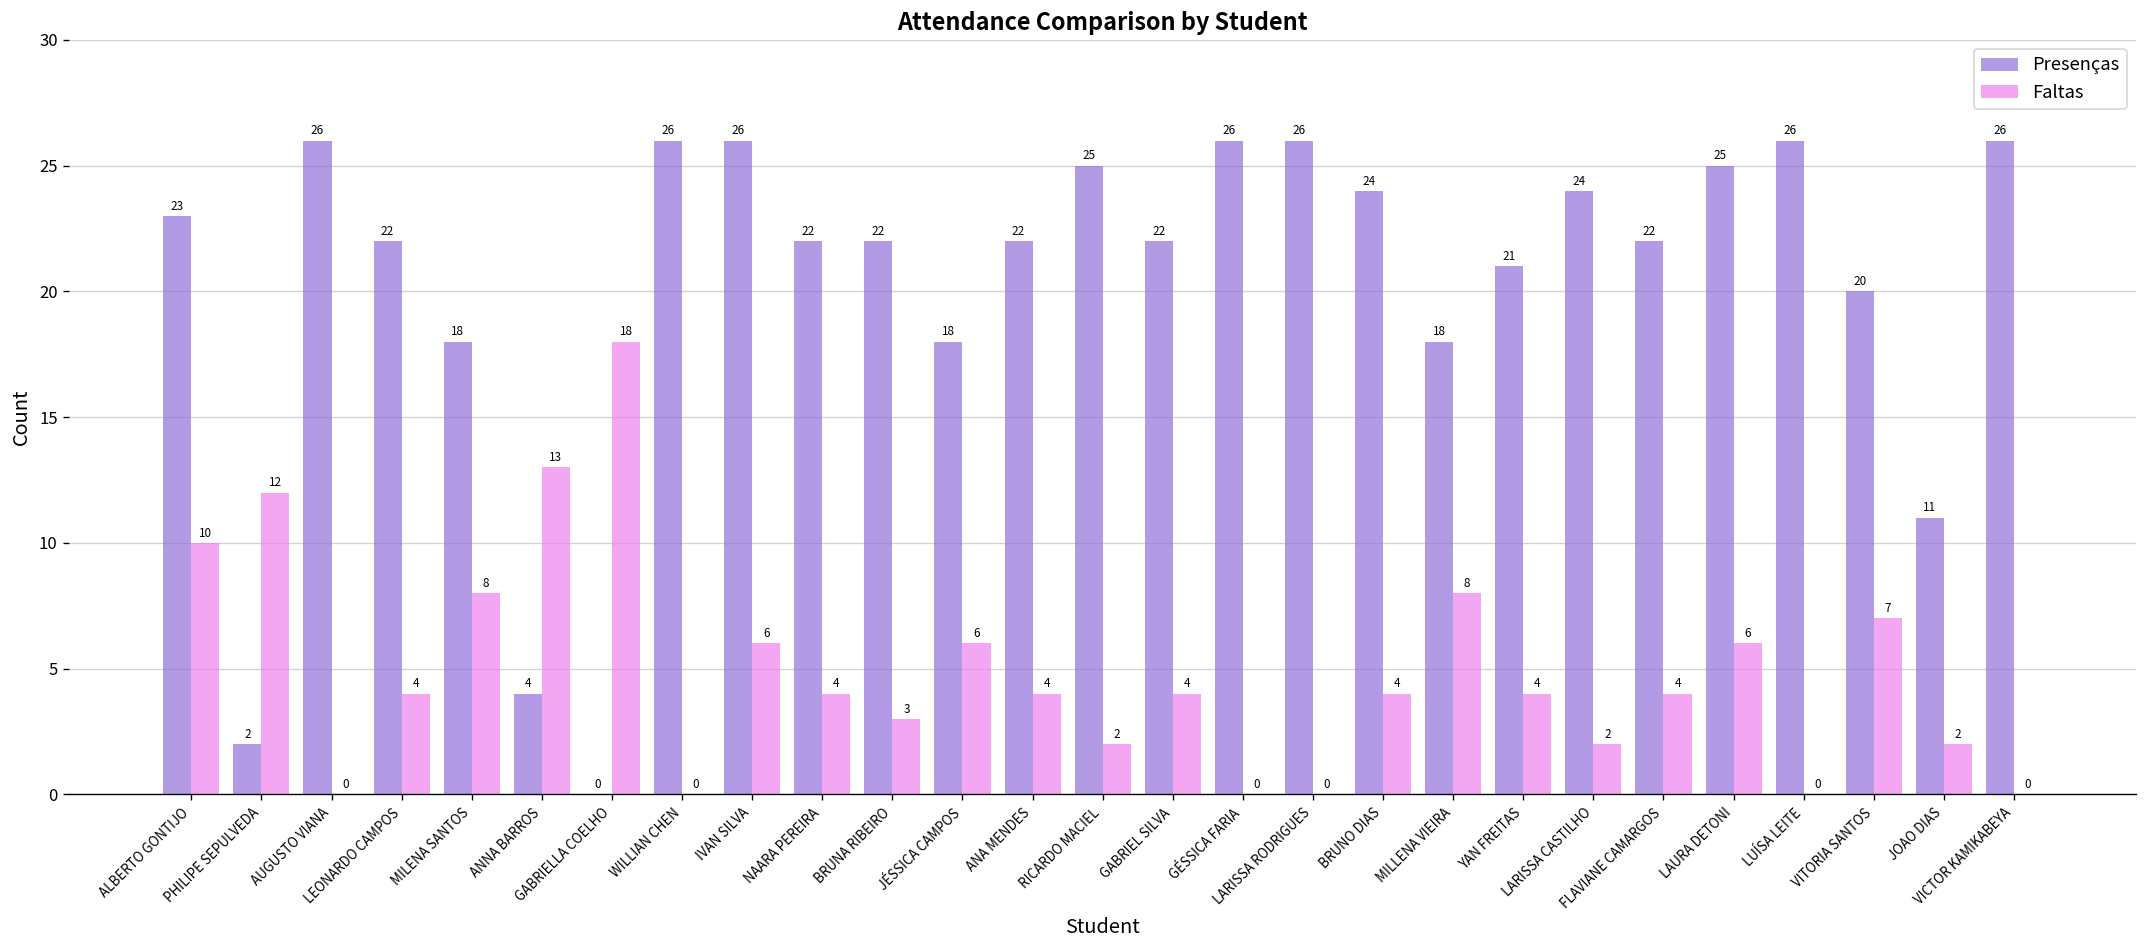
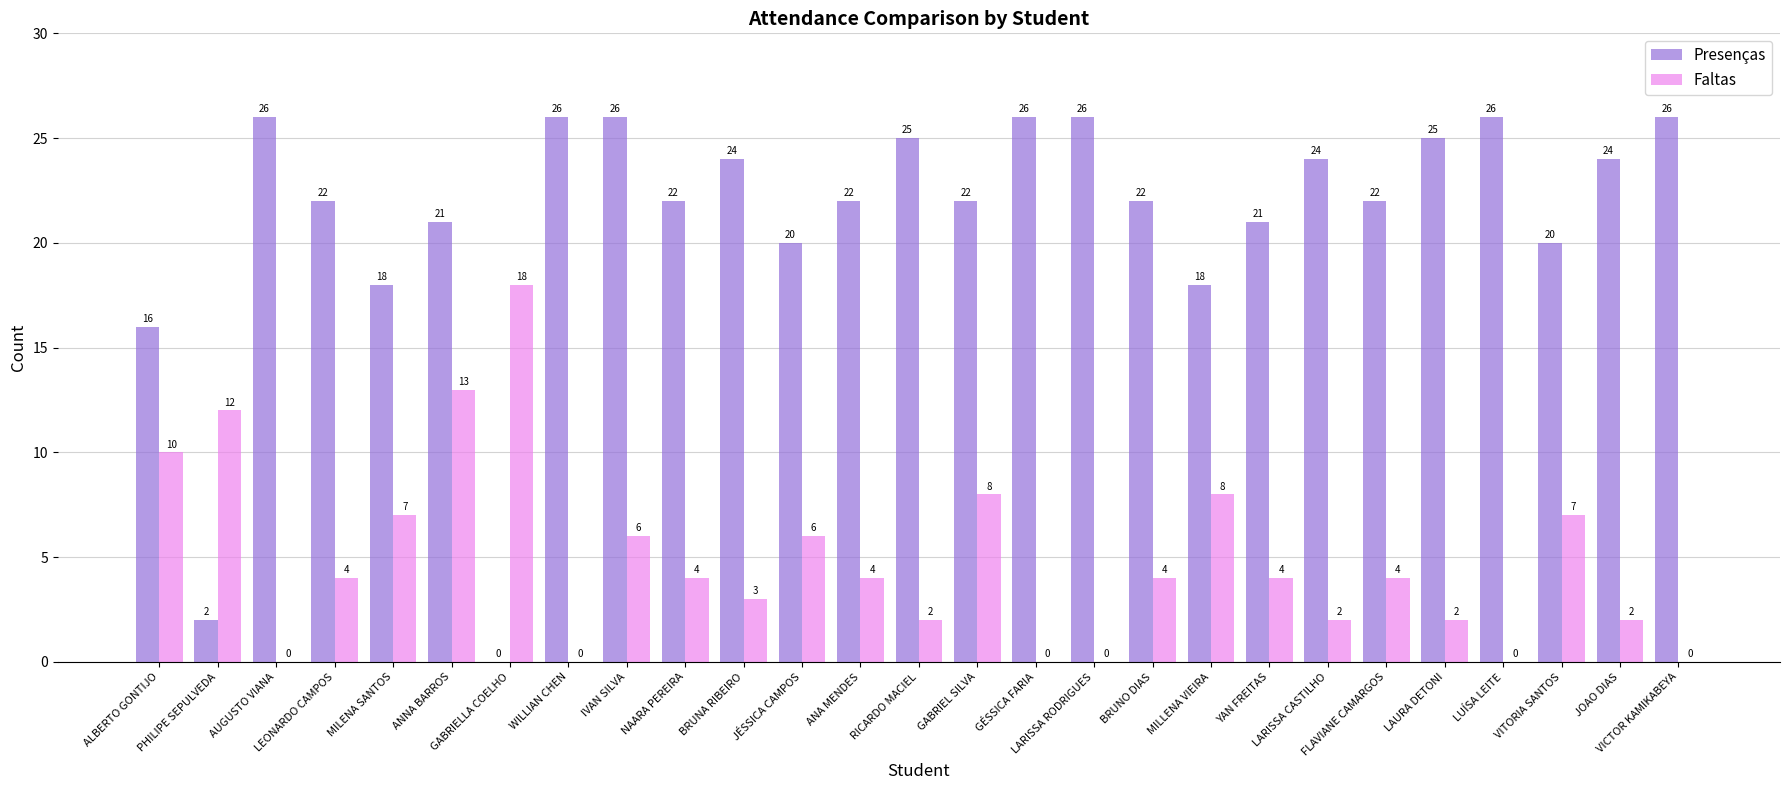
  {
    "Presenças": {
-     "ALBERTO GONTIJO": 23,
+     "ALBERTO GONTIJO": 16,
      "PHILIPE SEPULVEDA": 2,
      "AUGUSTO VIANA": 26,
      "LEONARDO CAMPOS": 22,
      "MILENA SANTOS": 18,
-     "ANNA BARROS": 4,
+     "ANNA BARROS": 21,
      "GABRIELLA COELHO": 0,
      "WILLIAN CHEN": 26,
      "IVAN SILVA": 26,
      "NAARA PEREIRA": 22,
-     "BRUNA RIBEIRO": 22,
-     "JÉSSICA CAMPOS": 18,
+     "BRUNA RIBEIRO": 24,
+     "JÉSSICA CAMPOS": 20,
      "ANA MENDES": 22,
      "RICARDO MACIEL": 25,
      "GABRIEL SILVA": 22,
      "GÉSSICA FARIA": 26,
      "LARISSA RODRIGUES": 26,
-     "BRUNO DIAS": 24,
+     "BRUNO DIAS": 22,
      "MILLENA VIEIRA": 18,
      "YAN FREITAS": 21,
      "LARISSA CASTILHO": 24,
      "FLAVIANE CAMARGOS": 22,
      "LAURA DETONI": 25,
      "LUÍSA LEITE": 26,
      "VITORIA SANTOS": 20,
-     "JOAO DIAS": 11,
+     "JOAO DIAS": 24,
      "VICTOR KAMIKABEYA": 26
    },
    "Faltas": {
      "ALBERTO GONTIJO": 10,
      "PHILIPE SEPULVEDA": 12,
      "AUGUSTO VIANA": 0,
      "LEONARDO CAMPOS": 4,
-     "MILENA SANTOS": 8,
+     "MILENA SANTOS": 7,
      "ANNA BARROS": 13,
      "GABRIELLA COELHO": 18,
      "WILLIAN CHEN": 0,
      "IVAN SILVA": 6,
      "NAARA PEREIRA": 4,
      "BRUNA RIBEIRO": 3,
      "JÉSSICA CAMPOS": 6,
      "ANA MENDES": 4,
      "RICARDO MACIEL": 2,
-     "GABRIEL SILVA": 4,
+     "GABRIEL SILVA": 8,
      "GÉSSICA FARIA": 0,
      "LARISSA RODRIGUES": 0,
      "BRUNO DIAS": 4,
      "MILLENA VIEIRA": 8,
      "YAN FREITAS": 4,
      "LARISSA CASTILHO": 2,
      "FLAVIANE CAMARGOS": 4,
-     "LAURA DETONI": 6,
+     "LAURA DETONI": 2,
      "LUÍSA LEITE": 0,
      "VITORIA SANTOS": 7,
      "JOAO DIAS": 2,
      "VICTOR KAMIKABEYA": 0
    }
  }
